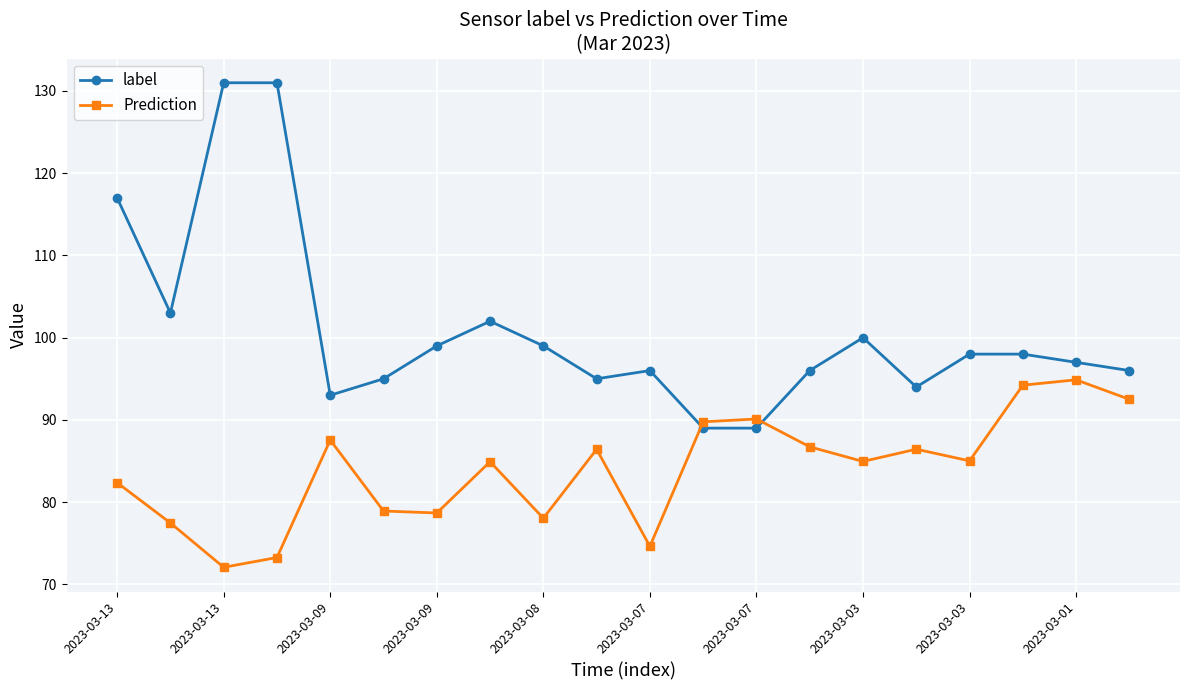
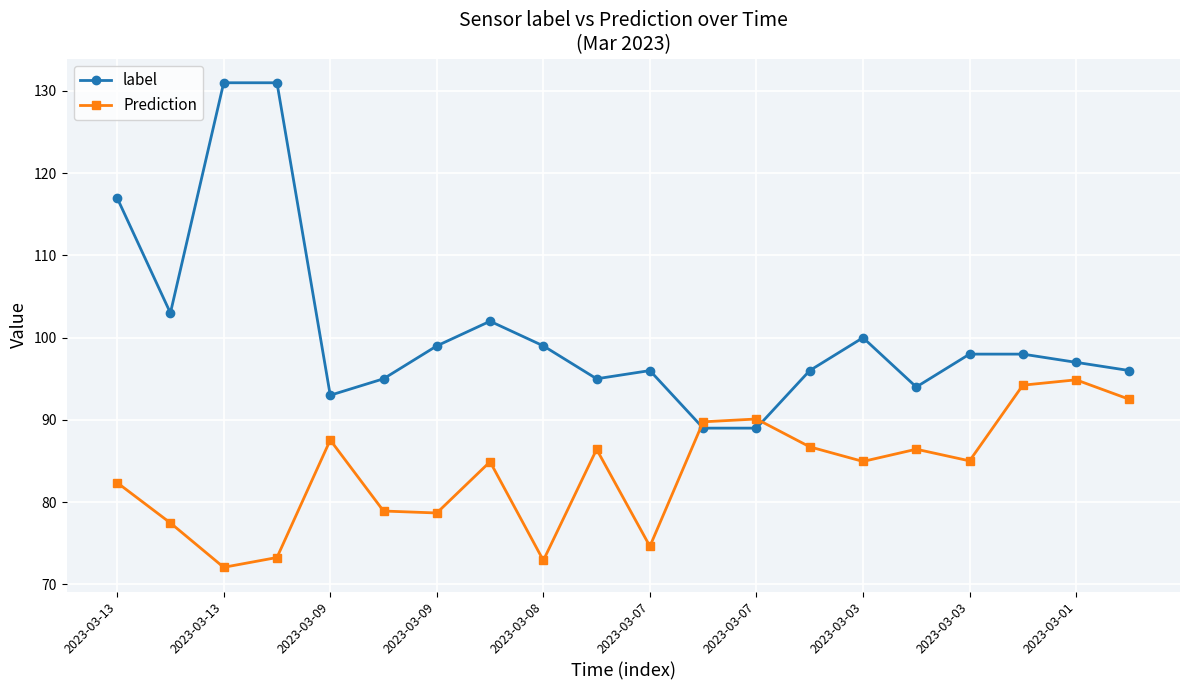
  {
    "label": {
      "2023-03-08": 99,
      "2023-03-01": 97
    },
    "Prediction": {
-     "2023-03-08": 78,
+     "2023-03-08": 73,
      "2023-03-01": 95
    }
  }
